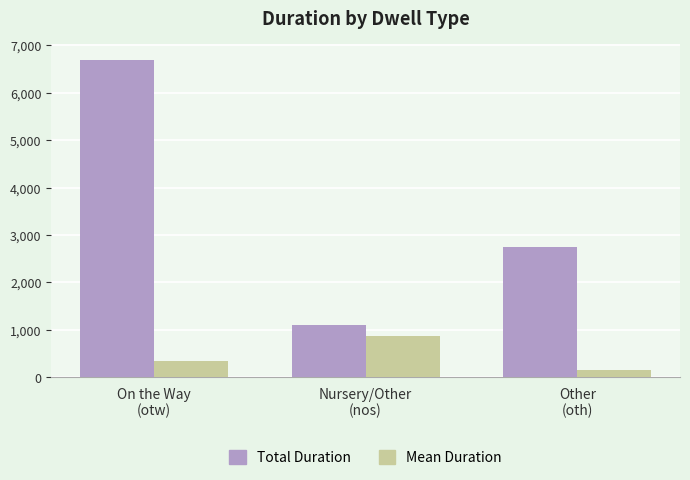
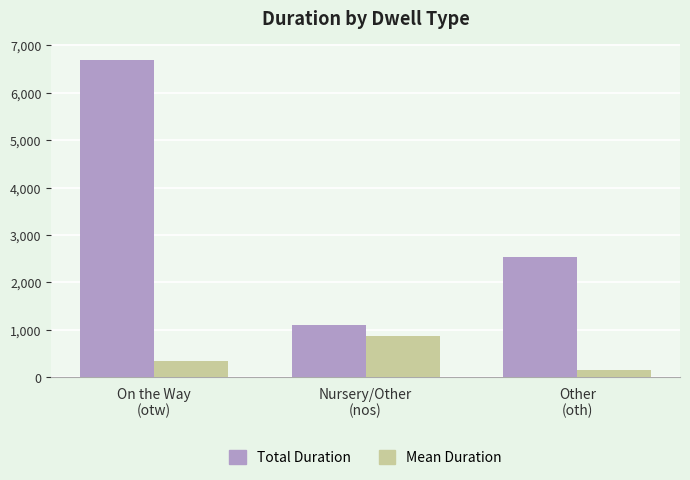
  {
    "Total Duration": {
      "On the Way (otw)": "6,700",
      "Nursery/Other (nos)": "1,100",
-     "Other (oth)": "2,700"
+     "Other (oth)": "2,500"
    },
    "Mean Duration": {
      "On the Way (otw)": "300",
      "Nursery/Other (nos)": "900",
      "Other (oth)": "200"
    }
  }
